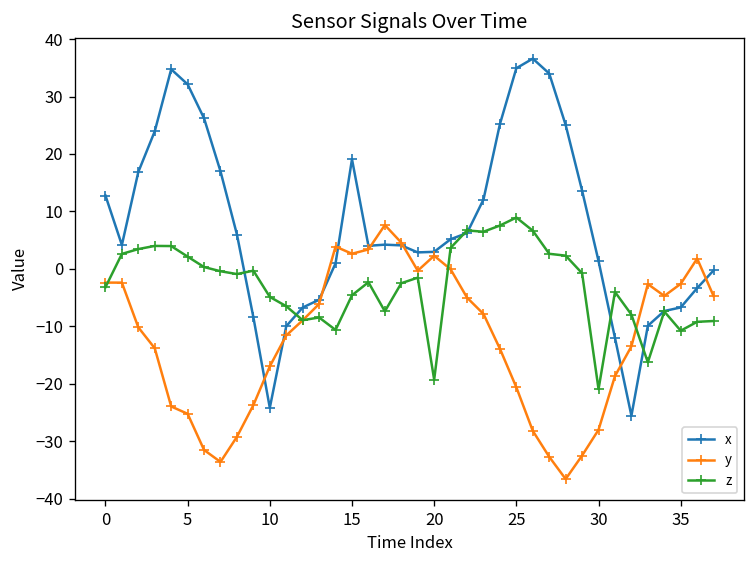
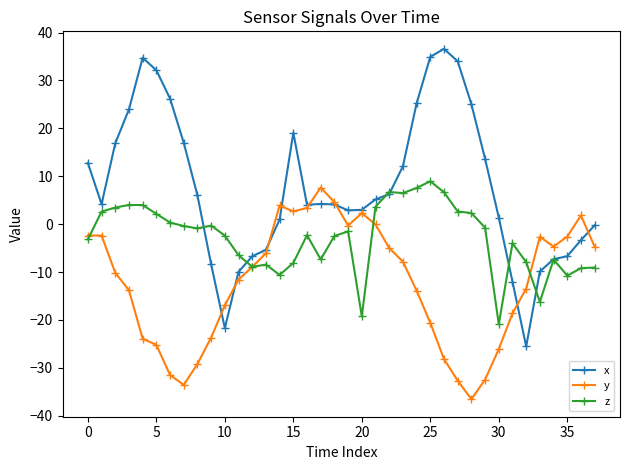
  {
    "x": {
      "0": 13,
      "5": 32,
-     "10": -24,
+     "10": -22,
      "15": 19,
      "20": 3,
      "25": 35,
      "30": 1,
      "35": -7
    },
    "y": {
      "0": -2,
      "5": -25,
      "10": -17,
      "15": 3,
      "20": 2,
      "25": -21,
-     "30": -28,
+     "30": -26,
      "35": -3
    },
    "z": {
      "0": -3,
      "5": 2,
-     "10": -5,
-     "15": -5,
+     "10": -2,
+     "15": -8,
      "20": -19,
      "25": 9,
      "30": -21,
      "35": -11
    }
  }
